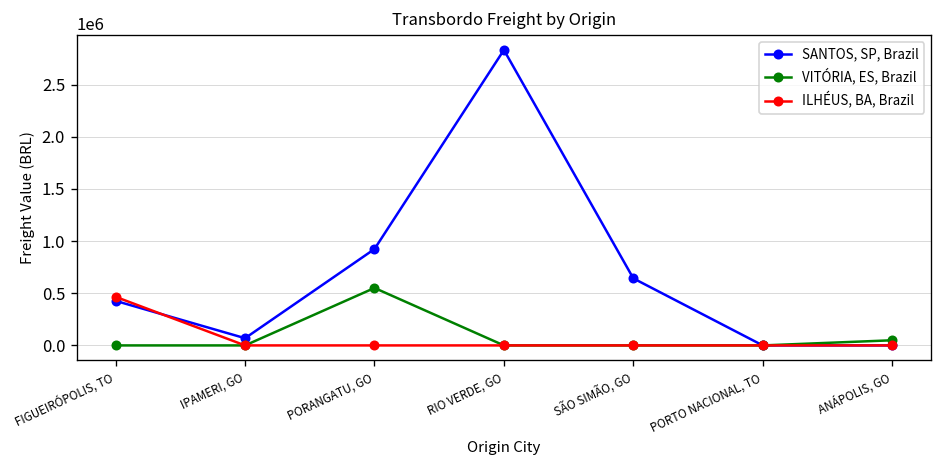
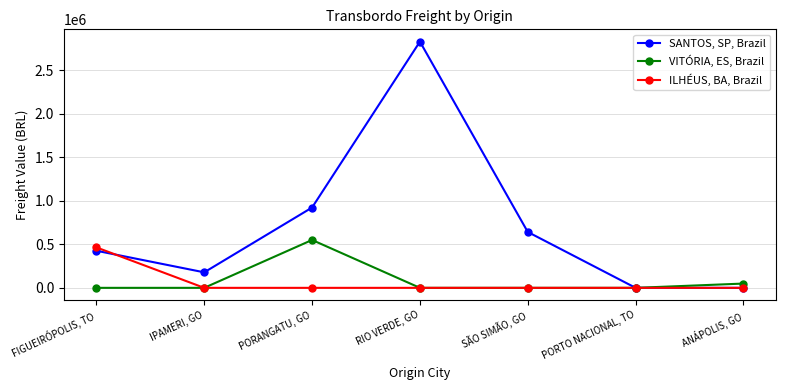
  {
    "SANTOS, SP, Brazil": {
      "FIGUEIRÓPOLIS, TO": 400000,
-     "IPAMERI, GO": 100000,
+     "IPAMERI, GO": 200000,
      "PORANGATU, GO": 900000,
      "RIO VERDE, GO": 2800000,
      "SÃO SIMÃO, GO": 600000
    },
    "VITÓRIA, ES, Brazil": {
      "FIGUEIRÓPOLIS, TO": 0,
      "PORANGATU, GO": 600000,
      "ANÁPOLIS, GO": 0
    },
    "ILHÉUS, BA, Brazil": {
      "FIGUEIRÓPOLIS, TO": 500000,
      "PORANGATU, GO": 0
    }
  }
